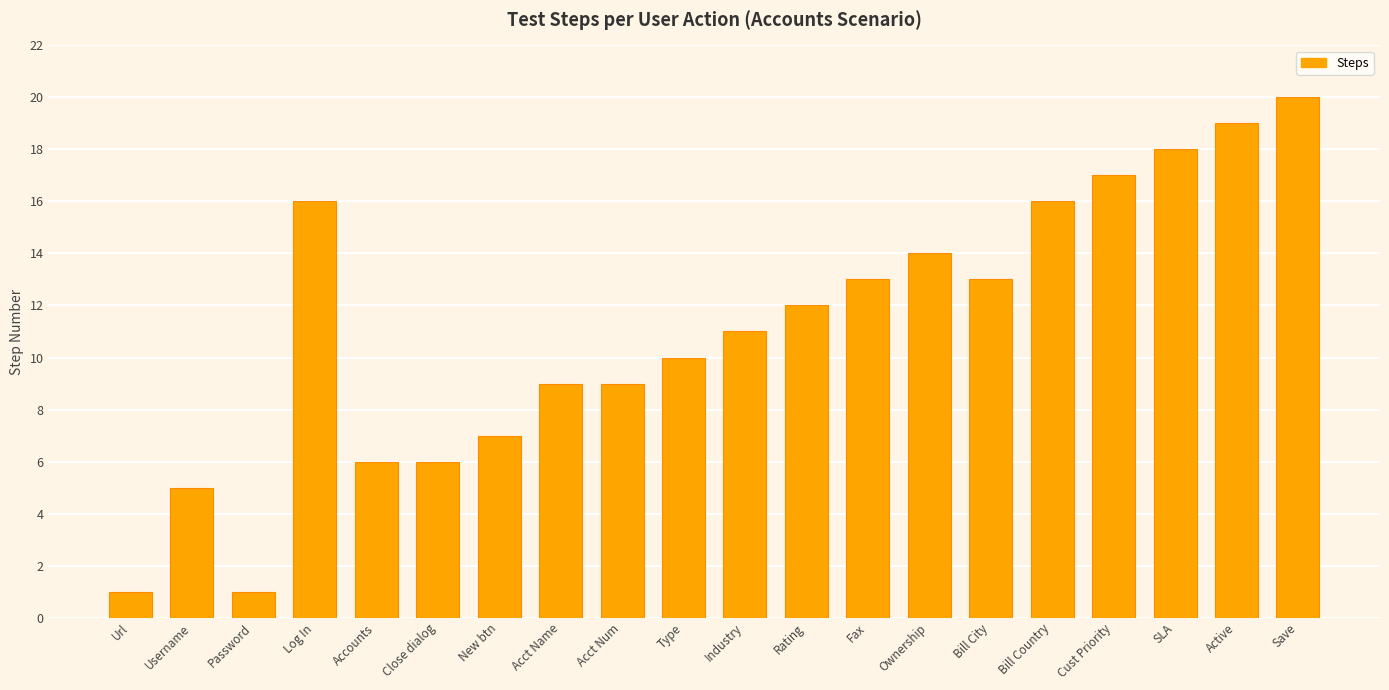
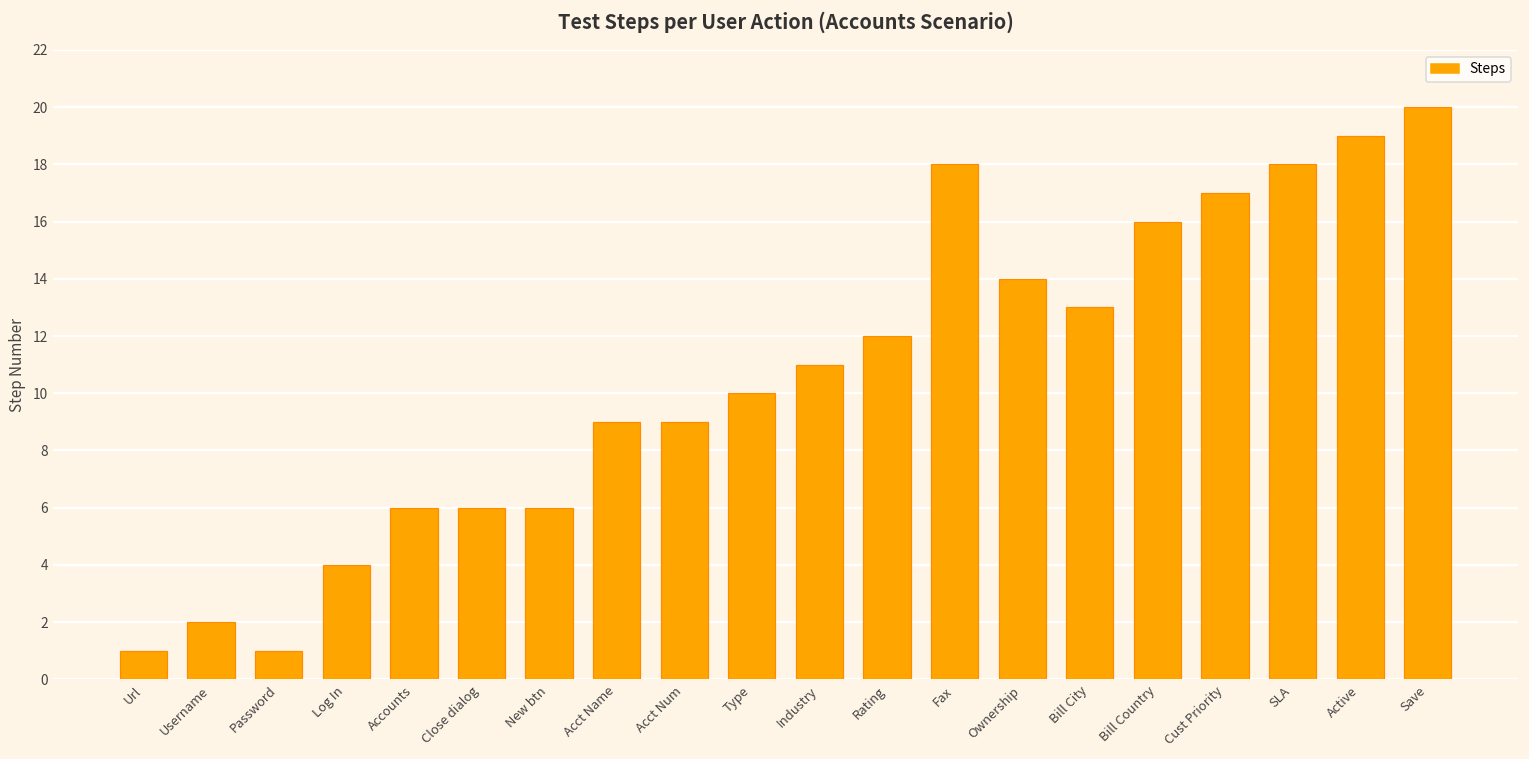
  {
    "Url": 1,
-   "Username": 5,
+   "Username": 2,
    "Password": 1,
-   "Log In": 16,
+   "Log In": 4,
    "Accounts": 6,
    "Close dialog": 6,
-   "New btn": 7,
+   "New btn": 6,
    "Acct Name": 9,
    "Acct Num": 9,
    "Type": 10,
    "Industry": 11,
    "Rating": 12,
-   "Fax": 13,
+   "Fax": 18,
    "Ownership": 14,
    "Bill City": 13,
    "Bill Country": 16,
    "Cust Priority": 17,
    "SLA": 18,
    "Active": 19,
    "Save": 20
  }
